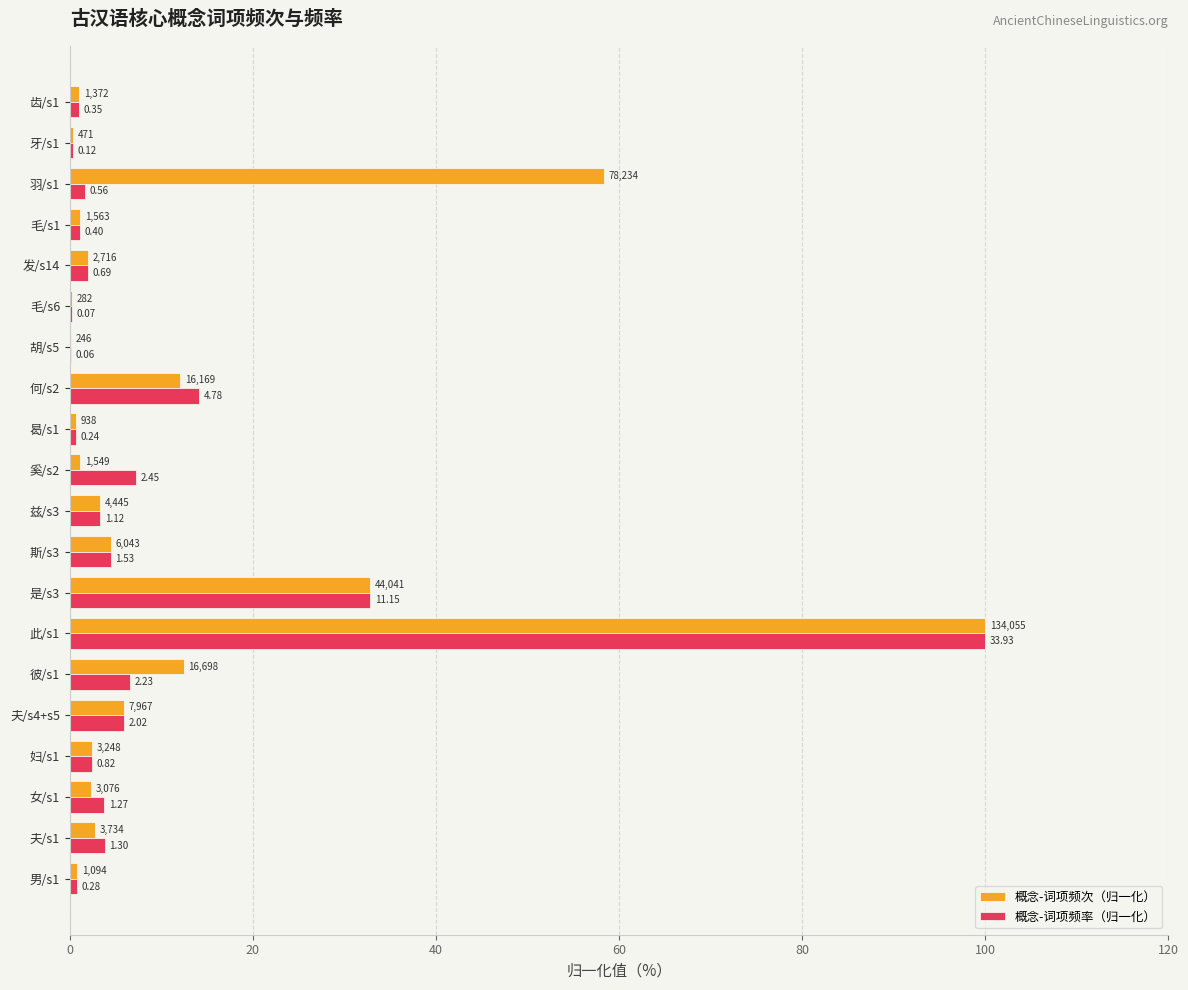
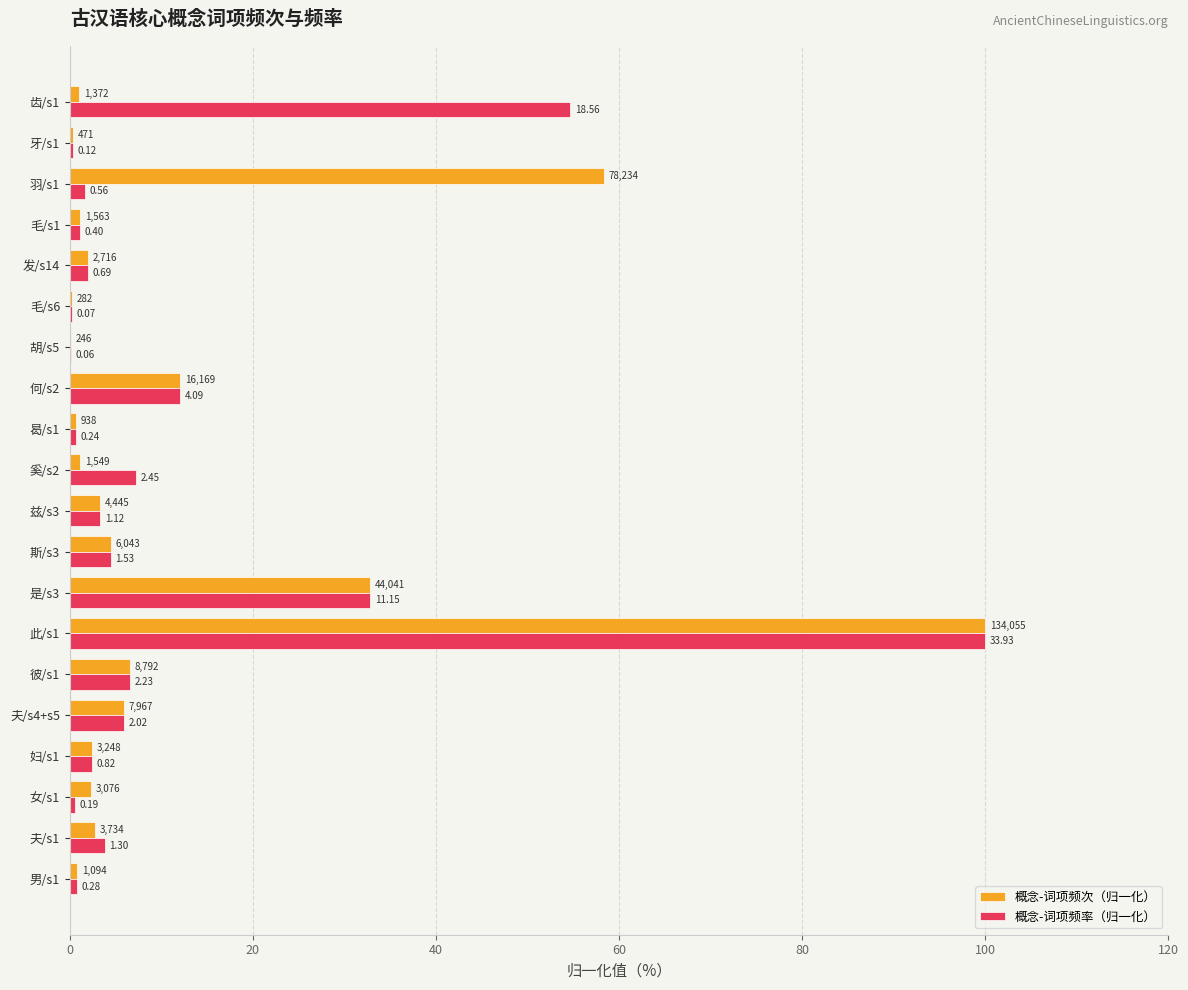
  {
    "概念-词项频次（归一化）": {
      "牙/s1": "0.35",
-     "彼/s1": "16,698"
+     "彼/s1": "8,792"
    },
    "概念-词项频率（归一化）": {
-     "齿/s1": "0.35",
-     "何/s2": "4.78",
-     "女/s1": "1.27"
+     "齿/s1": "18.56",
+     "何/s2": "4.09",
+     "女/s1": "0.19"
    }
  }
